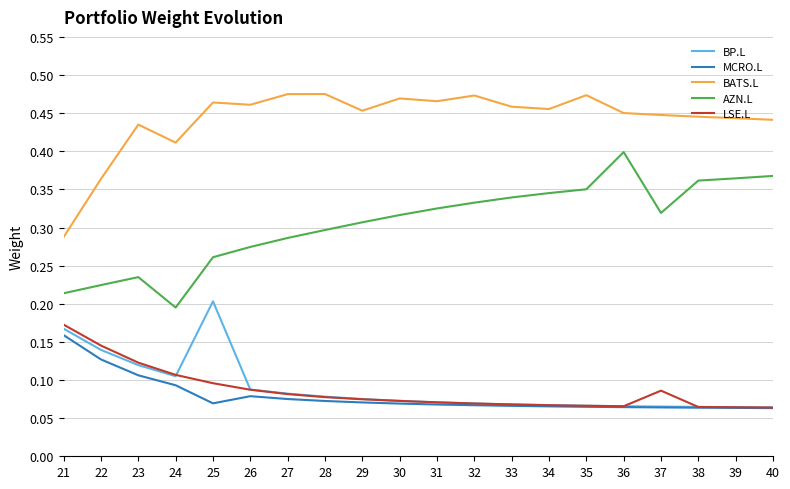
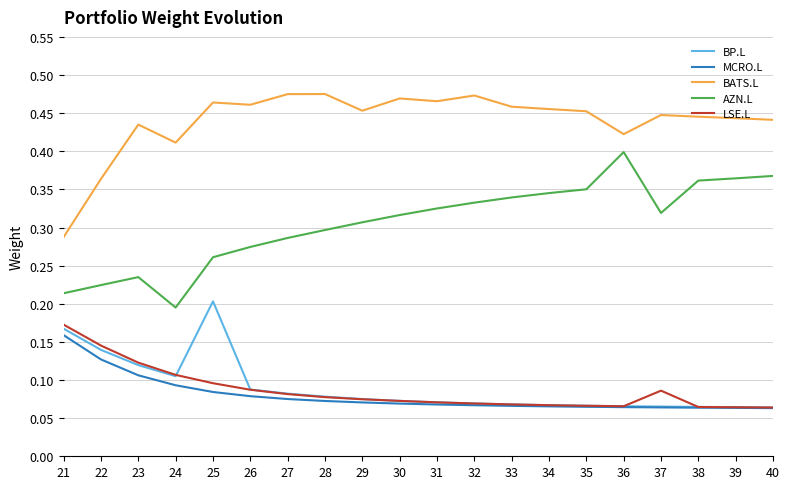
  {
    "BP.L": {
      "21": 0.17,
      "22": 0.14,
      "25": 0.20
    },
    "MCRO.L": {
      "21": 0.16,
      "22": 0.13,
      "23": 0.11,
      "24": 0.09,
-     "25": 0.07,
+     "25": 0.08,
      "26": 0.08,
      "27": 0.08,
      "28": 0.07,
      "29": 0.07,
      "30": 0.07
    },
    "BATS.L": {
      "21": 0.29,
      "22": 0.36,
      "23": 0.44,
      "24": 0.41,
      "25": 0.46,
      "26": 0.46,
      "27": 0.47,
      "28": 0.48,
      "29": 0.45,
      "30": 0.47,
      "31": 0.47,
      "32": 0.47,
      "33": 0.46,
      "34": 0.46,
-     "35": 0.47,
-     "36": 0.45,
+     "35": 0.45,
+     "36": 0.42,
      "37": 0.45,
      "38": 0.45,
      "39": 0.44,
      "40": 0.44
    },
    "AZN.L": {
      "21": 0.21,
      "22": 0.22,
      "23": 0.23,
      "24": 0.20,
      "25": 0.26,
      "26": 0.27,
      "27": 0.29,
      "28": 0.30,
      "29": 0.31,
      "30": 0.32,
      "31": 0.32,
      "32": 0.33,
      "33": 0.34,
      "34": 0.35,
      "35": 0.35,
      "36": 0.40,
      "37": 0.32,
      "38": 0.36,
      "39": 0.36,
      "40": 0.37
    },
    "LSE.L": {
      "21": 0.17,
      "22": 0.15,
      "25": 0.10,
      "37": 0.09
    }
  }
